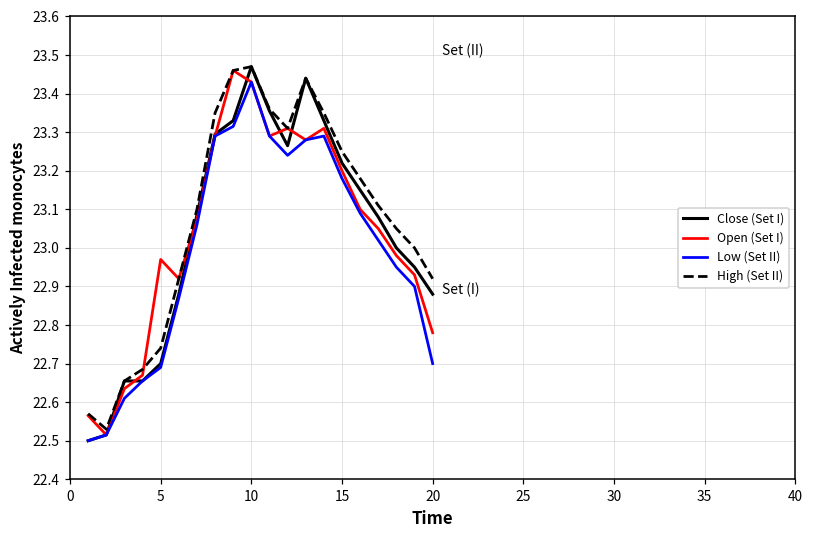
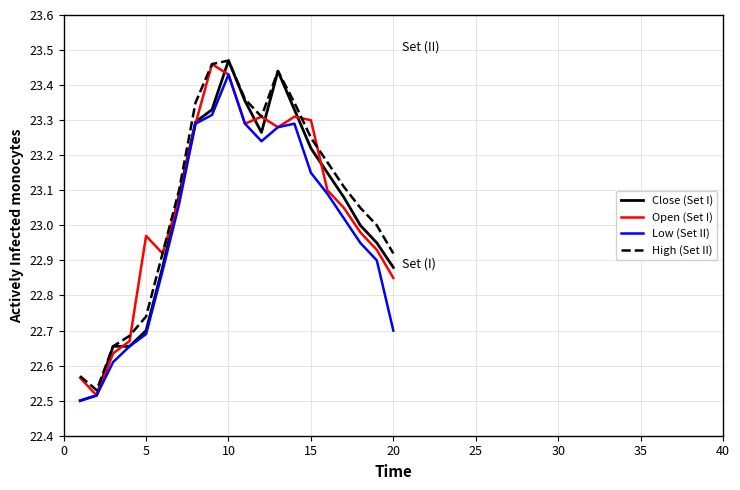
  {
    "Open (Set I)": {
      "5": 22.97,
-     "15": 23.2,
-     "20": 22.78
+     "15": 23.3,
+     "20": 22.85
    },
    "Low (Set II)": {
      "5": 22.69,
-     "15": 23.18,
+     "15": 23.15,
      "20": 22.70
    }
  }
